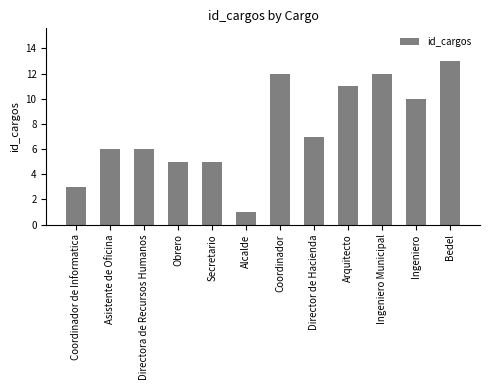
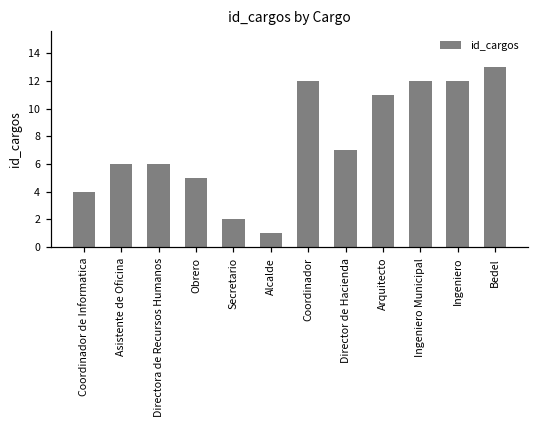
  {
-   "Coordinador de Informatica": 3,
+   "Coordinador de Informatica": 4,
    "Asistente de Oficina": 6,
    "Directora de Recursos Humanos": 6,
    "Obrero": 5,
-   "Secretario": 5,
+   "Secretario": 2,
    "Alcalde": 1,
    "Coordinador": 12,
    "Director de Hacienda": 7,
    "Arquitecto": 11,
    "Ingeniero Municipal": 12,
-   "Ingeniero": 10,
+   "Ingeniero": 12,
    "Bedel": 13
  }
